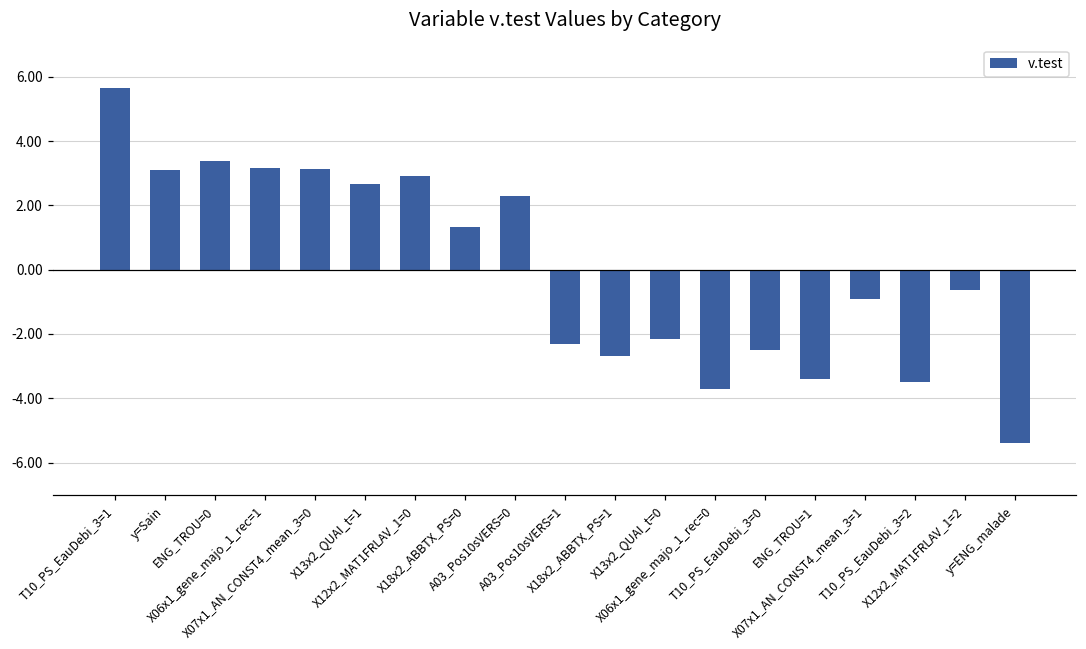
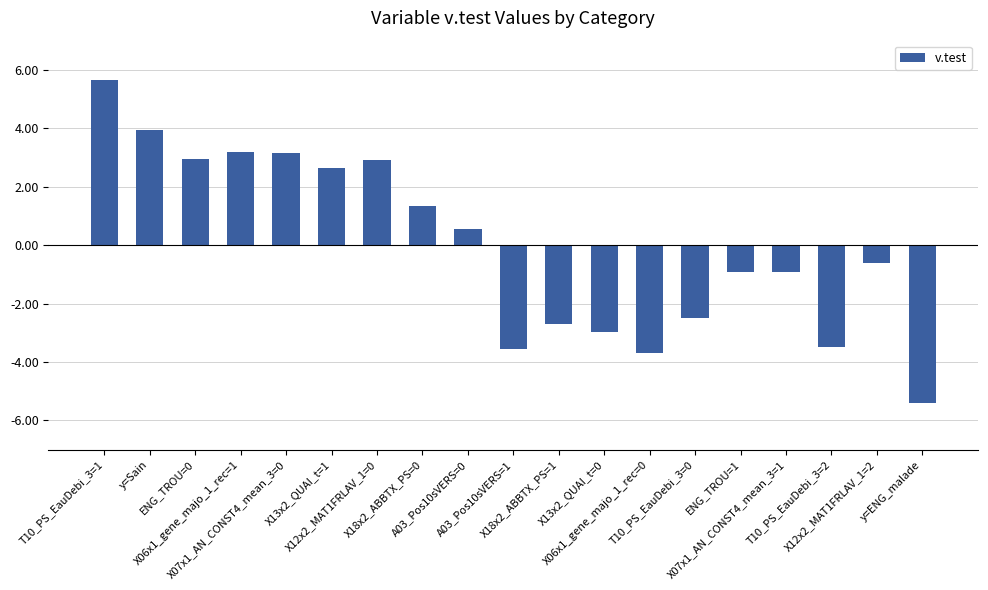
  {
    "T10_PS_EauDebi_3=1": 5.6,
-   "y=Sain": 3.1,
-   "ENG_TROU=0": 3.4,
+   "y=Sain": 4.0,
+   "ENG_TROU=0": 2.9,
    "X06x1_gene_majo_1_rec=1": 3.2,
    "X07x1_AN_CONST4_mean_3=0": 3.1,
    "X13x2_QUAI_t=1": 2.7,
    "X12x2_MAT1FRLAV_1=0": 2.9,
    "X18x2_ABBTX_PS=0": 1.3,
-   "A03_Pos10sVERS=0": 2.3,
-   "A03_Pos10sVERS=1": -2.3,
+   "A03_Pos10sVERS=0": 0.5,
+   "A03_Pos10sVERS=1": -3.6,
    "X18x2_ABBTX_PS=1": -2.7,
-   "X13x2_QUAI_t=0": -2.2,
+   "X13x2_QUAI_t=0": -3.0,
    "X06x1_gene_majo_1_rec=0": -3.7,
    "T10_PS_EauDebi_3=0": -2.5,
-   "ENG_TROU=1": -3.4,
+   "ENG_TROU=1": -0.9,
    "X07x1_AN_CONST4_mean_3=1": -0.9,
    "T10_PS_EauDebi_3=2": -3.5,
    "X12x2_MAT1FRLAV_1=2": -0.6,
    "y=ENG_malade": -5.4
  }
